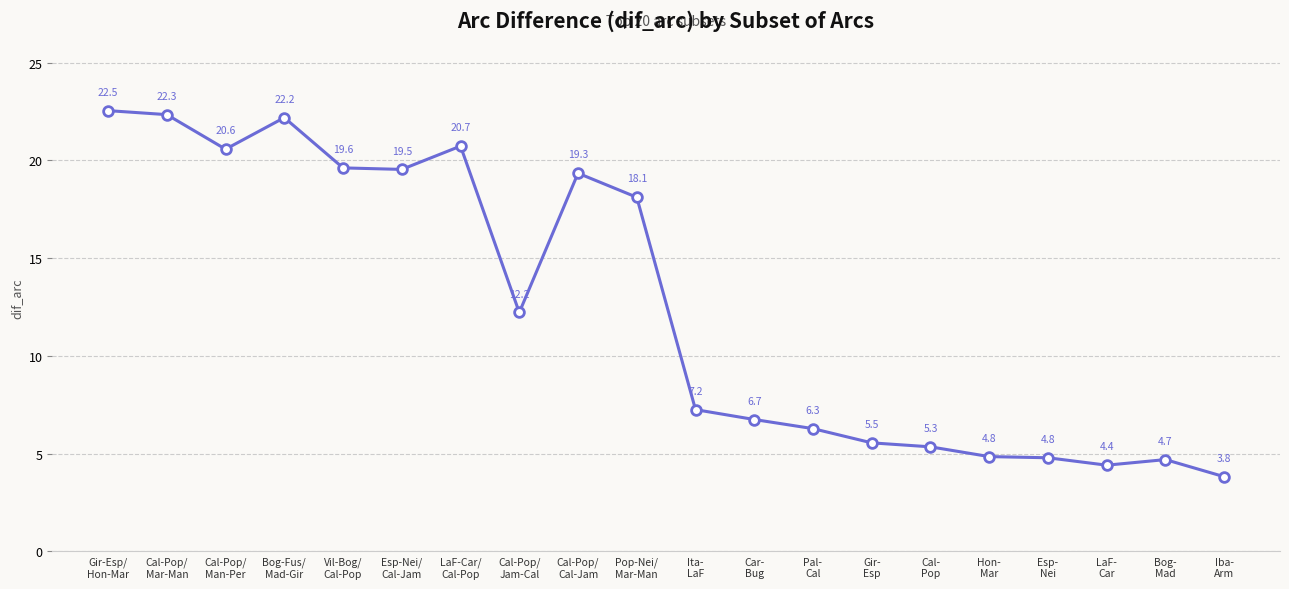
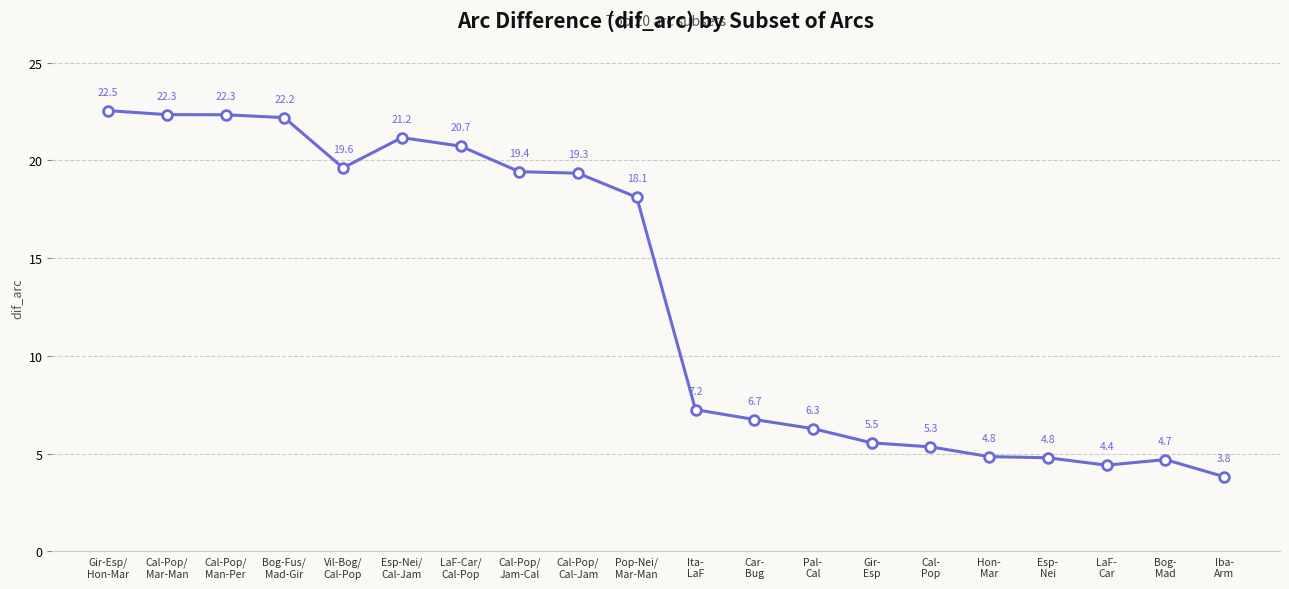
  {
    "Gir-Esp/ Hon-Mar": 22.5,
    "Cal-Pop/ Mar-Man": 22.3,
-   "Cal-Pop/ Man-Per": 20.6,
+   "Cal-Pop/ Man-Per": 22.3,
    "Bog-Fus/ Mad-Gir": 22.2,
    "Vil-Bog/ Cal-Pop": 19.6,
-   "Esp-Nei/ Cal-Jam": 19.5,
+   "Esp-Nei/ Cal-Jam": 21.2,
    "LaF-Car/ Cal-Pop": 20.7,
-   "Cal-Pop/ Jam-Cal": 12.2,
+   "Cal-Pop/ Jam-Cal": 19.4,
    "Cal-Pop/ Cal-Jam": 19.3,
    "Pop-Nei/ Mar-Man": 18.1,
    "Ita- LaF": 7.2,
    "Car- Bug": 6.7,
    "Pal- Cal": 6.3,
    "Gir- Esp": 5.5,
    "Cal- Pop": 5.3,
    "Hon- Mar": 4.8,
    "Esp- Nei": 4.8,
    "LaF- Car": 4.4,
    "Bog- Mad": 4.7,
    "Iba- Arm": 3.8
  }
